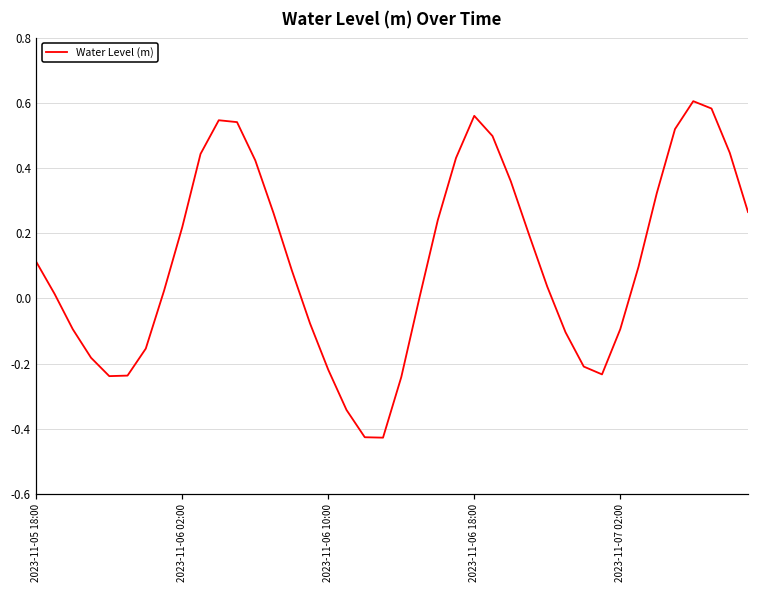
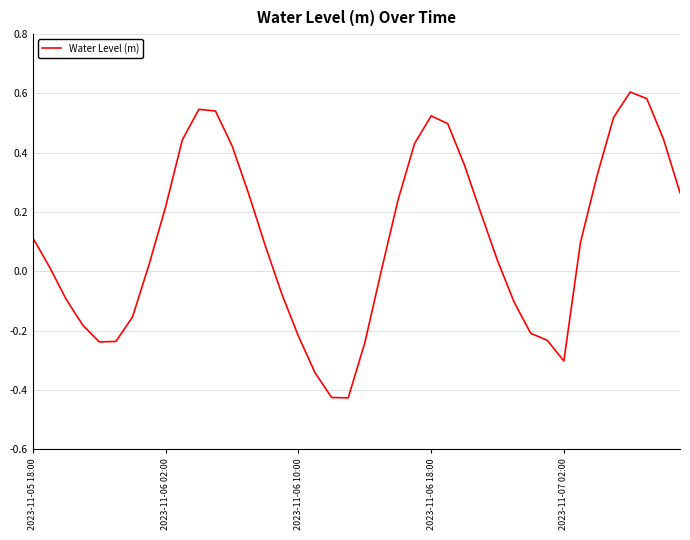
  {
    "2023-11-05 18:00": 0.11,
    "2023-11-06 02:00": 0.22,
    "2023-11-06 10:00": -0.22,
-   "2023-11-06 18:00": 0.56,
-   "2023-11-07 02:00": -0.09
+   "2023-11-06 18:00": 0.52,
+   "2023-11-07 02:00": -0.30
  }
